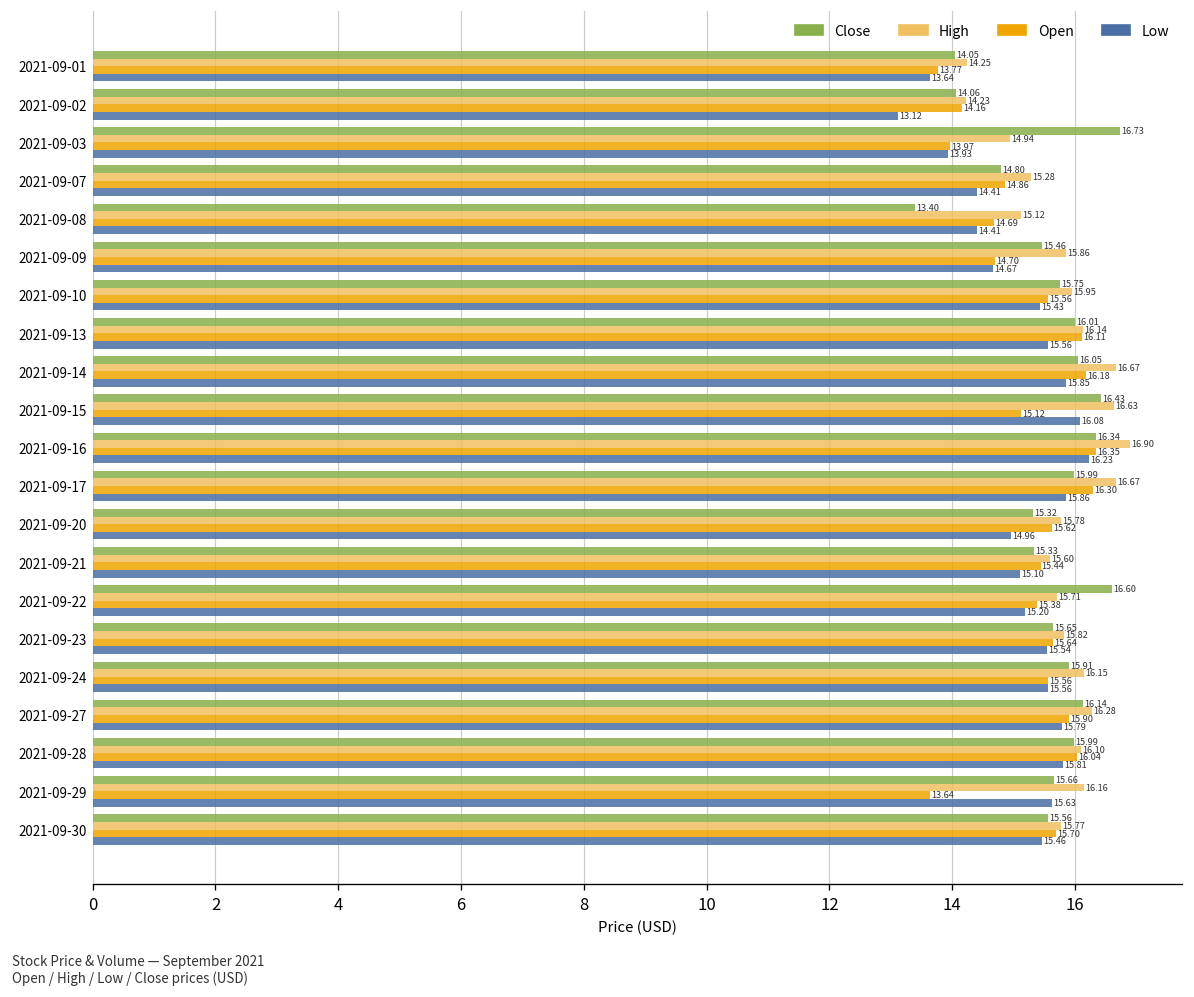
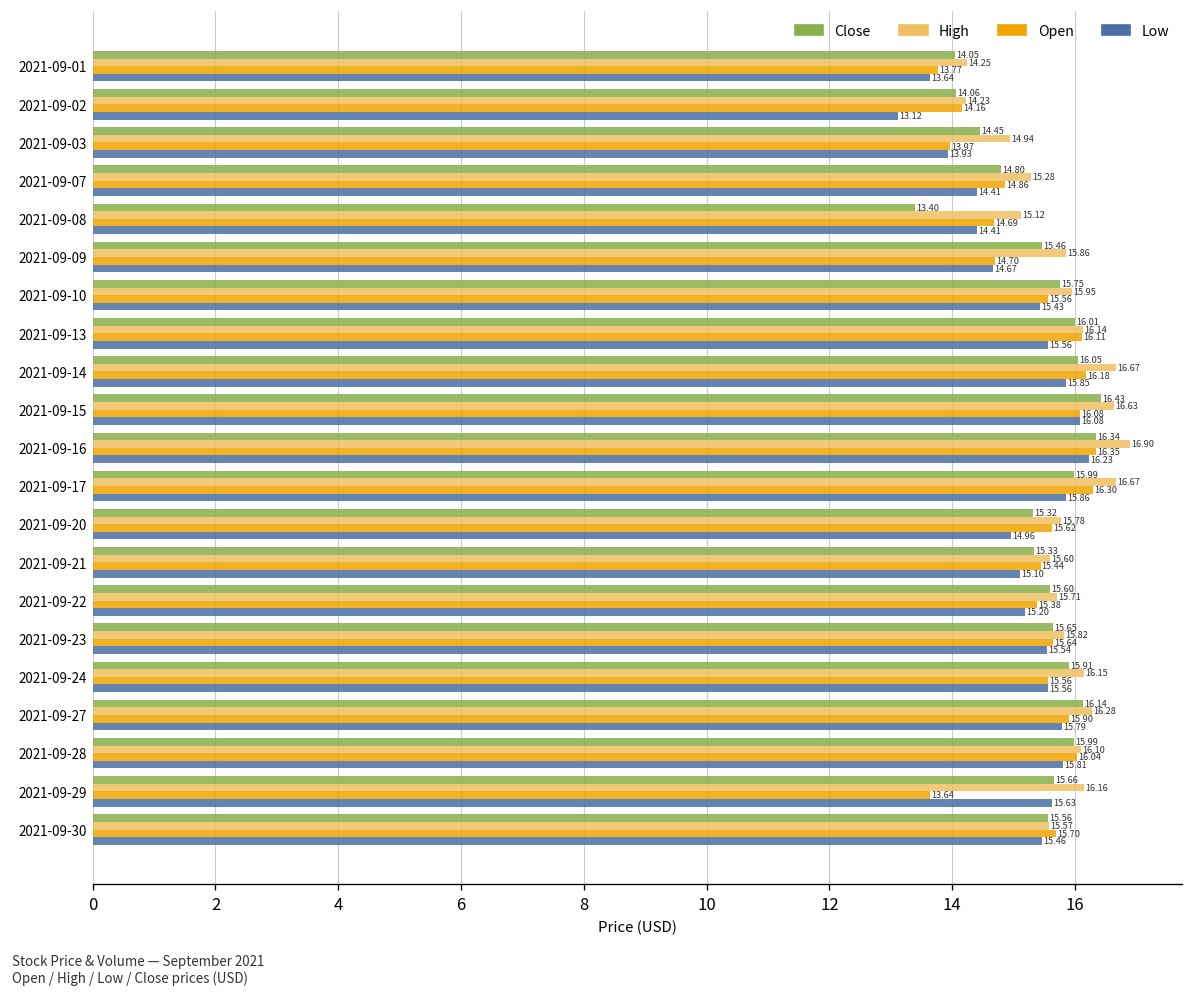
  {
    "Close": {
      "2021-09-01": 14.05,
      "2021-09-02": 14.06,
-     "2021-09-03": 16.73,
+     "2021-09-03": 14.45,
      "2021-09-07": 14.80,
      "2021-09-08": 13.40,
      "2021-09-09": 15.46,
      "2021-09-10": 15.75,
      "2021-09-13": 16.01,
      "2021-09-14": 16.05,
      "2021-09-15": 16.43,
      "2021-09-16": 16.34,
      "2021-09-17": 15.99,
      "2021-09-20": 15.32,
      "2021-09-21": 15.33,
-     "2021-09-22": 16.60,
+     "2021-09-22": 15.60,
      "2021-09-23": 15.65,
      "2021-09-24": 15.91,
      "2021-09-27": 16.14,
      "2021-09-28": 15.99,
      "2021-09-29": 15.66,
      "2021-09-30": 15.56
    },
    "High": {
      "2021-09-01": 14.25,
      "2021-09-03": 14.94,
      "2021-09-07": 15.28,
      "2021-09-08": 15.12,
      "2021-09-09": 15.86,
      "2021-09-10": 15.95,
      "2021-09-14": 16.67,
      "2021-09-15": 16.63,
      "2021-09-16": 16.90,
      "2021-09-17": 16.67,
      "2021-09-20": 15.78,
      "2021-09-21": 15.60,
      "2021-09-22": 15.71,
      "2021-09-23": 15.82,
      "2021-09-24": 16.15,
      "2021-09-27": 16.28,
      "2021-09-29": 16.16,
-     "2021-09-30": 15.77
+     "2021-09-30": 15.57
    },
    "Open": {
      "2021-09-01": 13.77,
      "2021-09-07": 14.86,
      "2021-09-08": 14.69,
      "2021-09-10": 15.56,
      "2021-09-14": 16.18,
-     "2021-09-15": 15.12,
+     "2021-09-15": 16.08,
      "2021-09-16": 16.35,
      "2021-09-17": 16.30,
      "2021-09-20": 15.62,
      "2021-09-21": 15.44,
      "2021-09-22": 15.38,
      "2021-09-27": 15.90,
      "2021-09-29": 13.64
    },
    "Low": {
      "2021-09-01": 13.64,
      "2021-09-02": 13.12,
      "2021-09-07": 14.41,
      "2021-09-08": 14.41,
      "2021-09-10": 15.43,
      "2021-09-13": 15.56,
      "2021-09-14": 15.85,
      "2021-09-15": 16.08,
      "2021-09-16": 16.23,
      "2021-09-17": 15.86,
      "2021-09-20": 14.96,
      "2021-09-21": 15.10,
      "2021-09-22": 15.20,
      "2021-09-27": 15.79,
      "2021-09-28": 15.81,
      "2021-09-29": 15.63,
      "2021-09-30": 15.46
    }
  }
